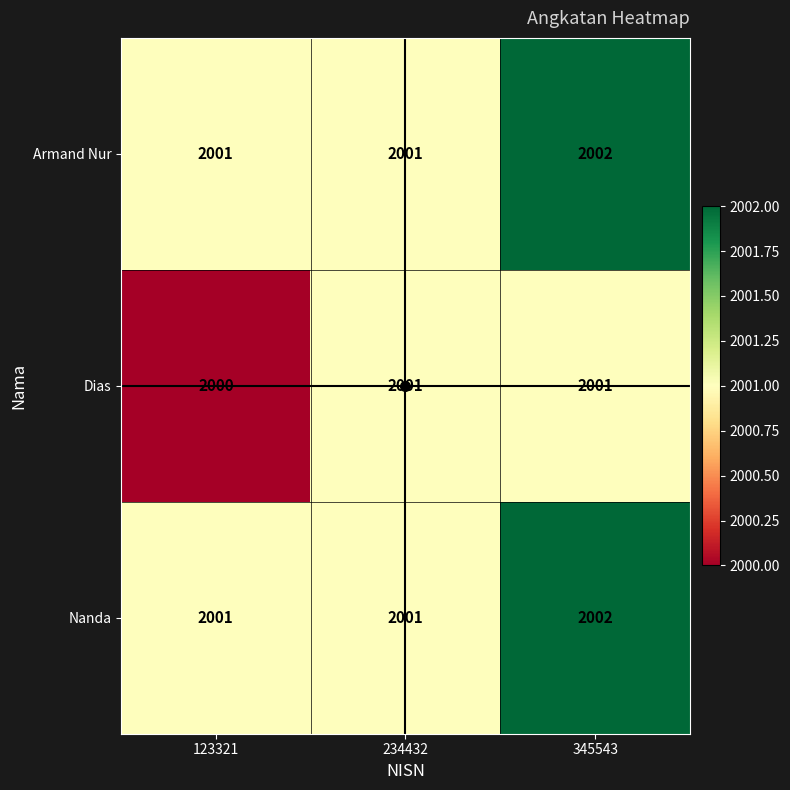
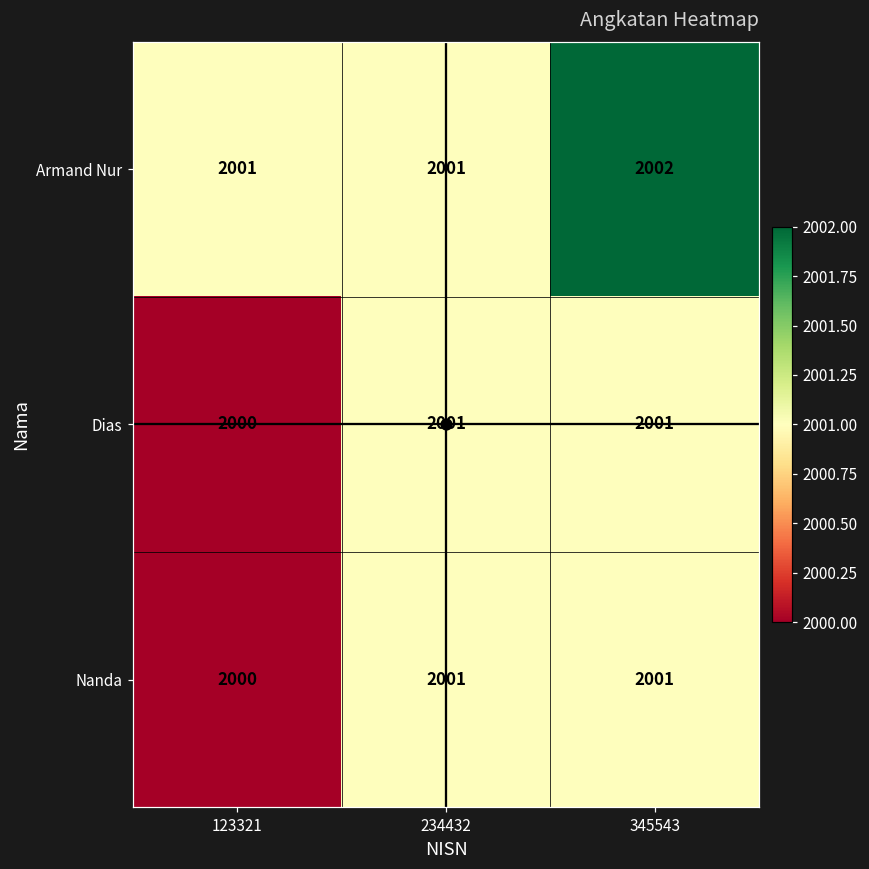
  {
    "Armand Nur": {
      "123321": 2001,
      "234432": 2001,
      "345543": 2002
    },
    "Dias": {
      "123321": 2000,
      "345543": 2001
    },
    "Nanda": {
-     "123321": 2001,
+     "123321": 2000,
      "234432": 2001,
-     "345543": 2002
+     "345543": 2001
    }
  }
